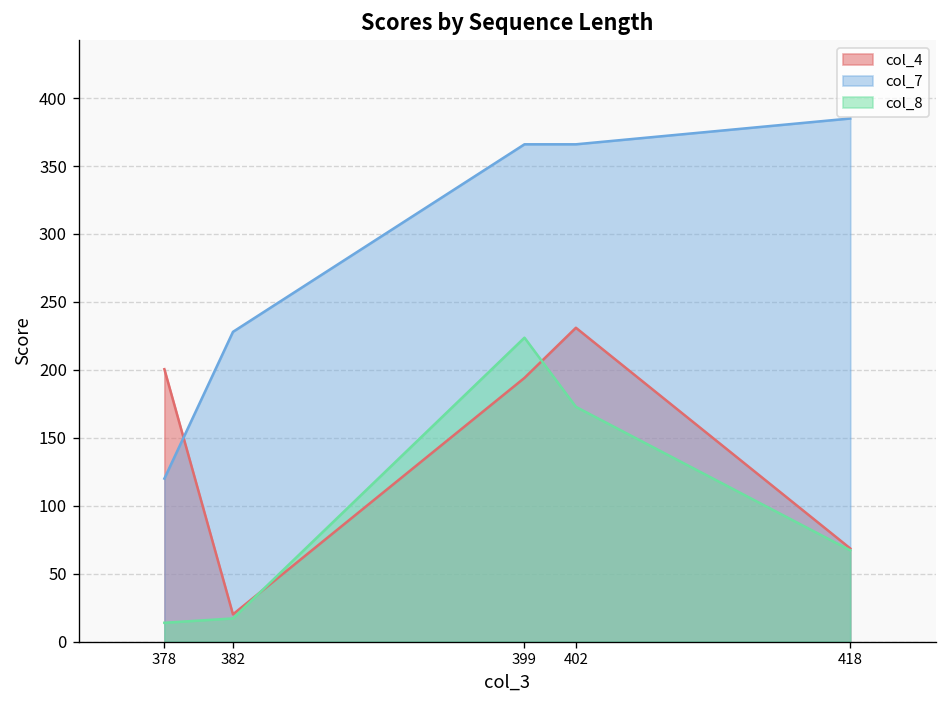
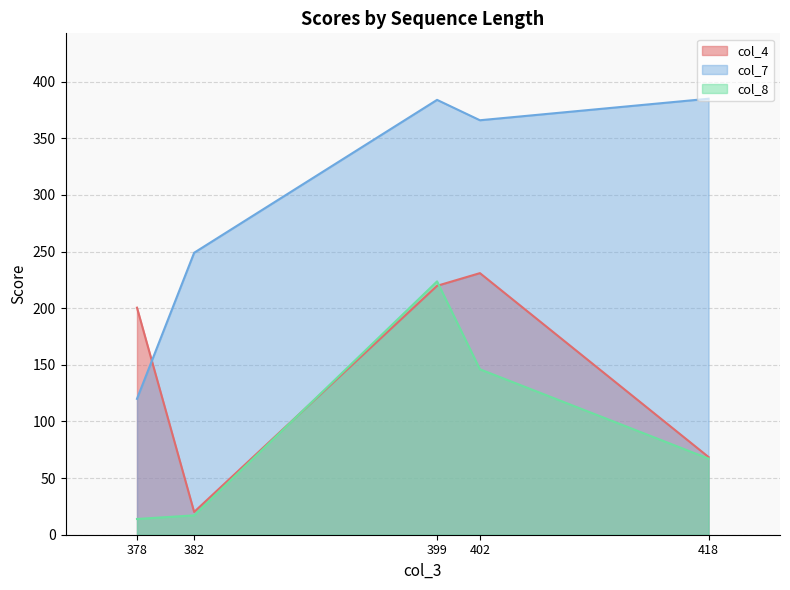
  {
    "col_4": {
      "378": 201,
      "382": 20,
-     "399": 194,
+     "399": 220,
      "402": 231
    },
    "col_7": {
      "378": 120,
-     "382": 228,
-     "399": 366,
+     "382": 249,
+     "399": 384,
      "402": 366
    },
    "col_8": {
      "378": 14,
      "382": 17,
      "399": 224,
-     "402": 173
+     "402": 146
    }
  }
